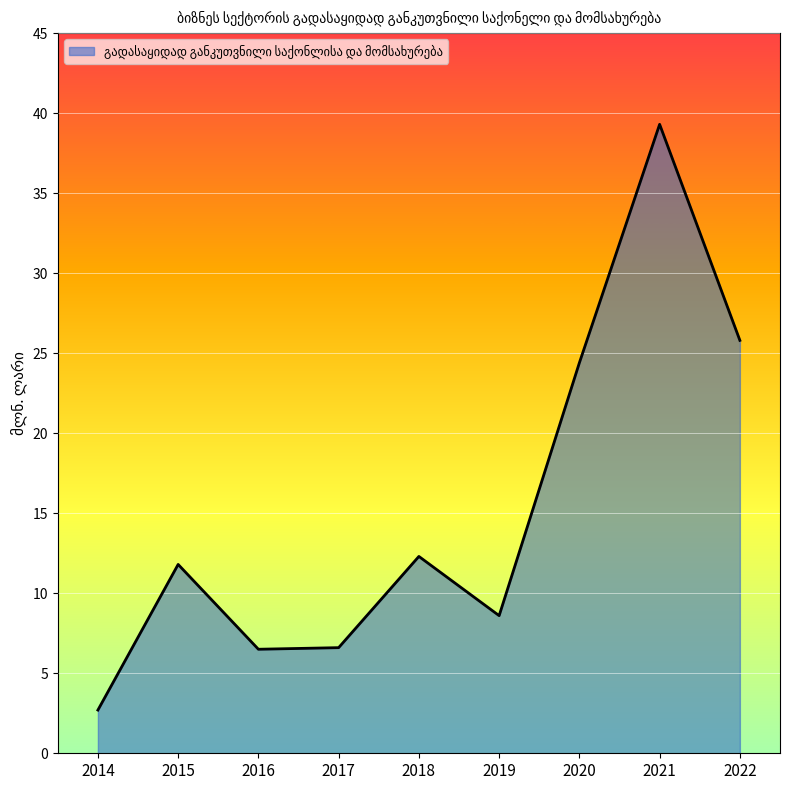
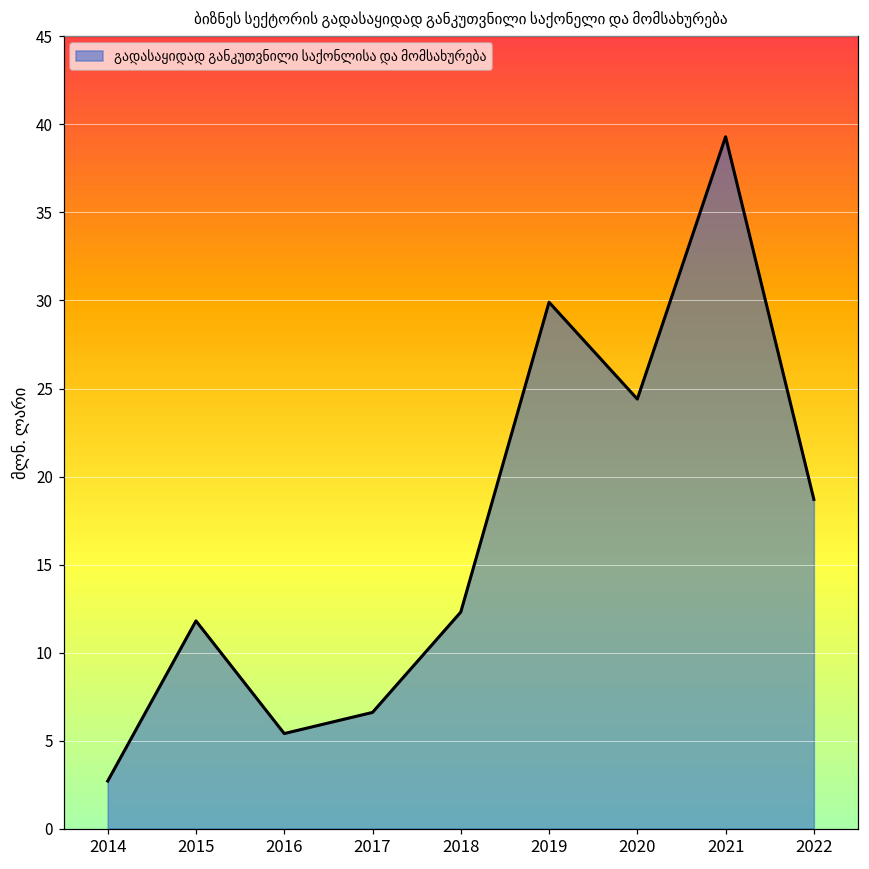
  {
    "2014": 2.7,
    "2015": 11.8,
-   "2016": 6.5,
+   "2016": 5.4,
    "2017": 6.6,
    "2018": 12.3,
-   "2019": 8.6,
+   "2019": 29.9,
    "2020": 24.4,
    "2021": 39.3,
-   "2022": 25.8
+   "2022": 18.7
  }
